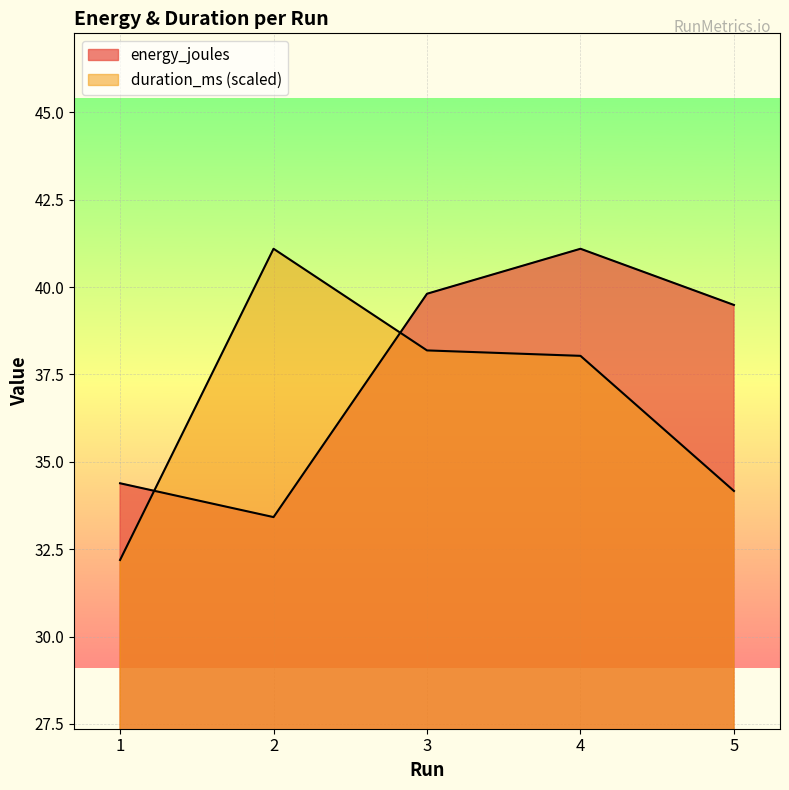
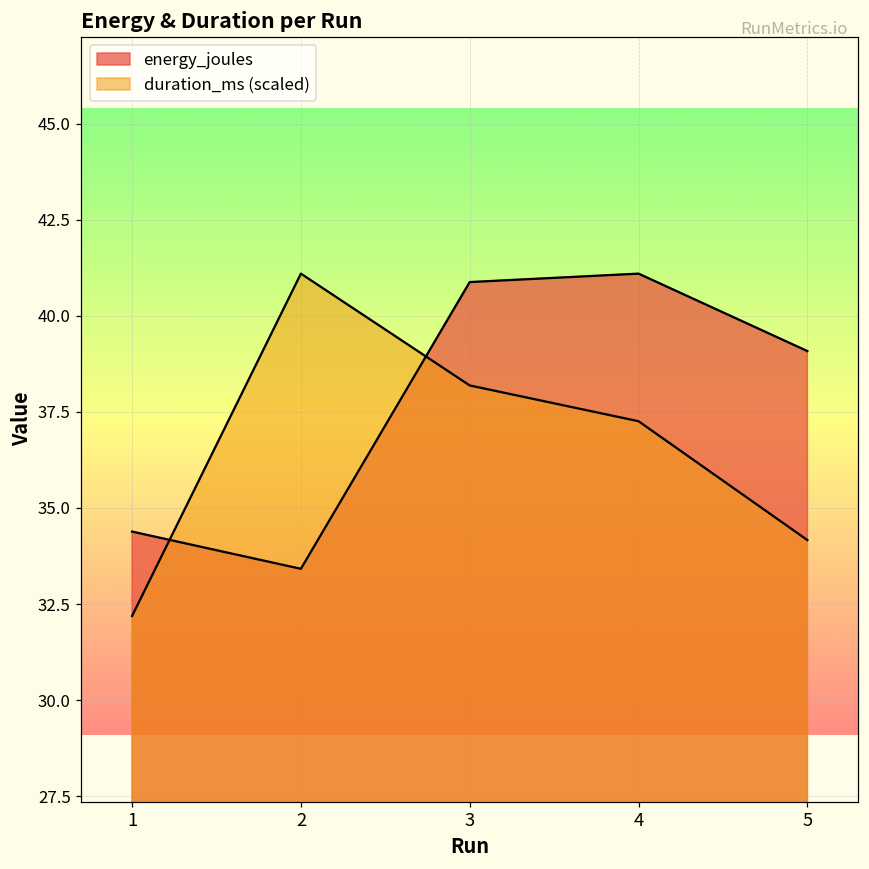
  {
    "energy_joules": {
      "1": 34.4,
      "2": 33.4,
-     "3": 39.8,
+     "3": 40.9,
      "4": 41.1,
-     "5": 39.5
+     "5": 39.1
    },
    "duration_ms (scaled)": {
      "1": 32.2,
      "2": 41.1,
      "3": 38.2,
-     "4": 38.0,
+     "4": 37.3,
      "5": 34.2
    }
  }
